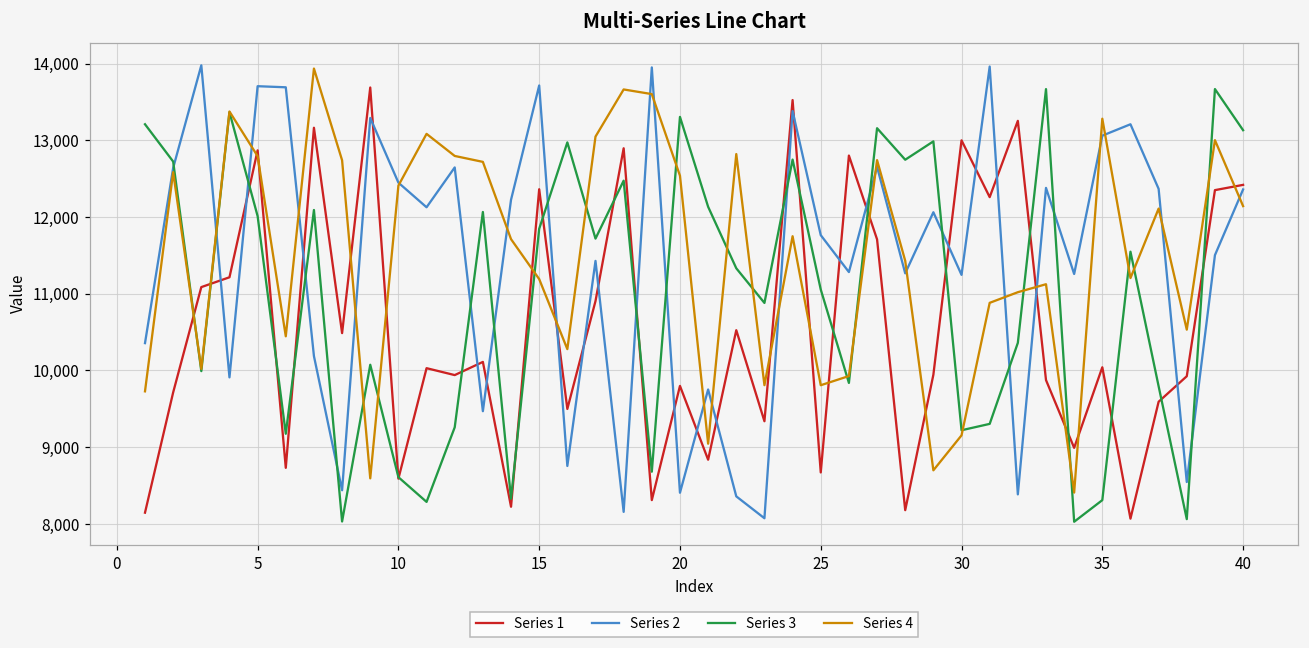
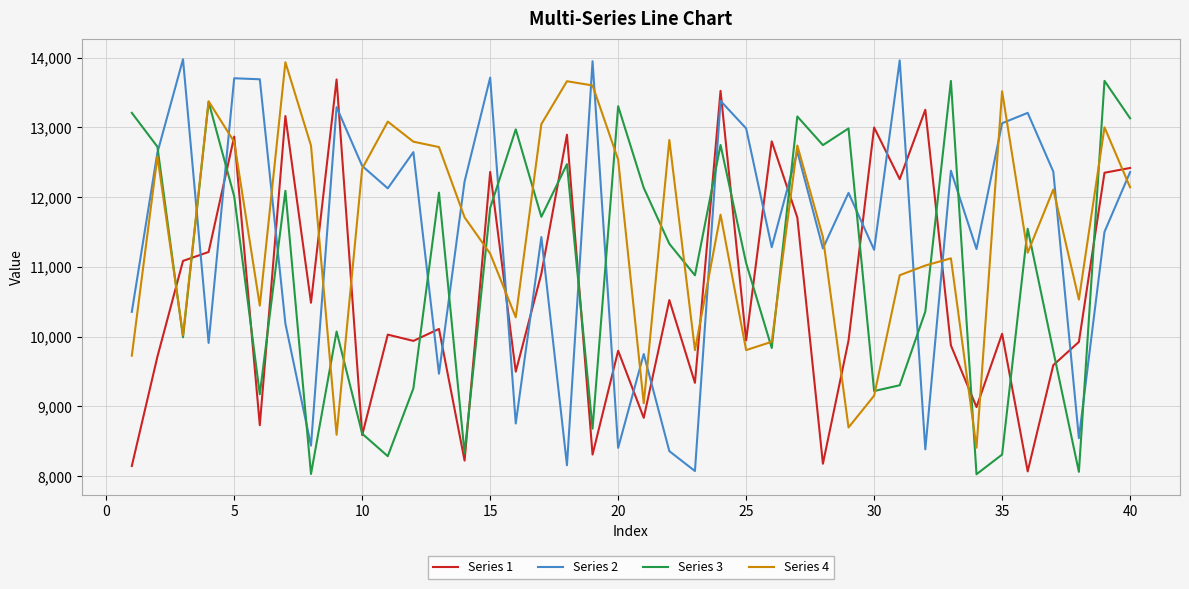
  {
    "Series 1": {
      "5": "12,900",
      "15": "12,400",
      "20": "9,800",
-     "25": "8,700",
+     "25": "9,900",
      "30": "13,000",
      "35": "10,000",
      "40": "12,400"
    },
    "Series 2": {
      "5": "13,700",
      "10": "12,400",
      "15": "13,700",
      "20": "8,400",
-     "25": "11,800",
+     "25": "13,000",
      "30": "11,200",
      "35": "13,100",
      "40": "12,400"
    },
    "Series 3": {
      "5": "12,000",
      "15": "11,800",
      "20": "13,300",
      "25": "11,100",
      "30": "9,200",
      "35": "8,300",
      "40": "13,100"
    },
    "Series 4": {
      "5": "12,800",
      "10": "12,400",
      "15": "11,200",
      "20": "12,500",
      "25": "9,800",
      "30": "9,200",
-     "35": "13,300",
+     "35": "13,500",
      "40": "12,100"
    }
  }
